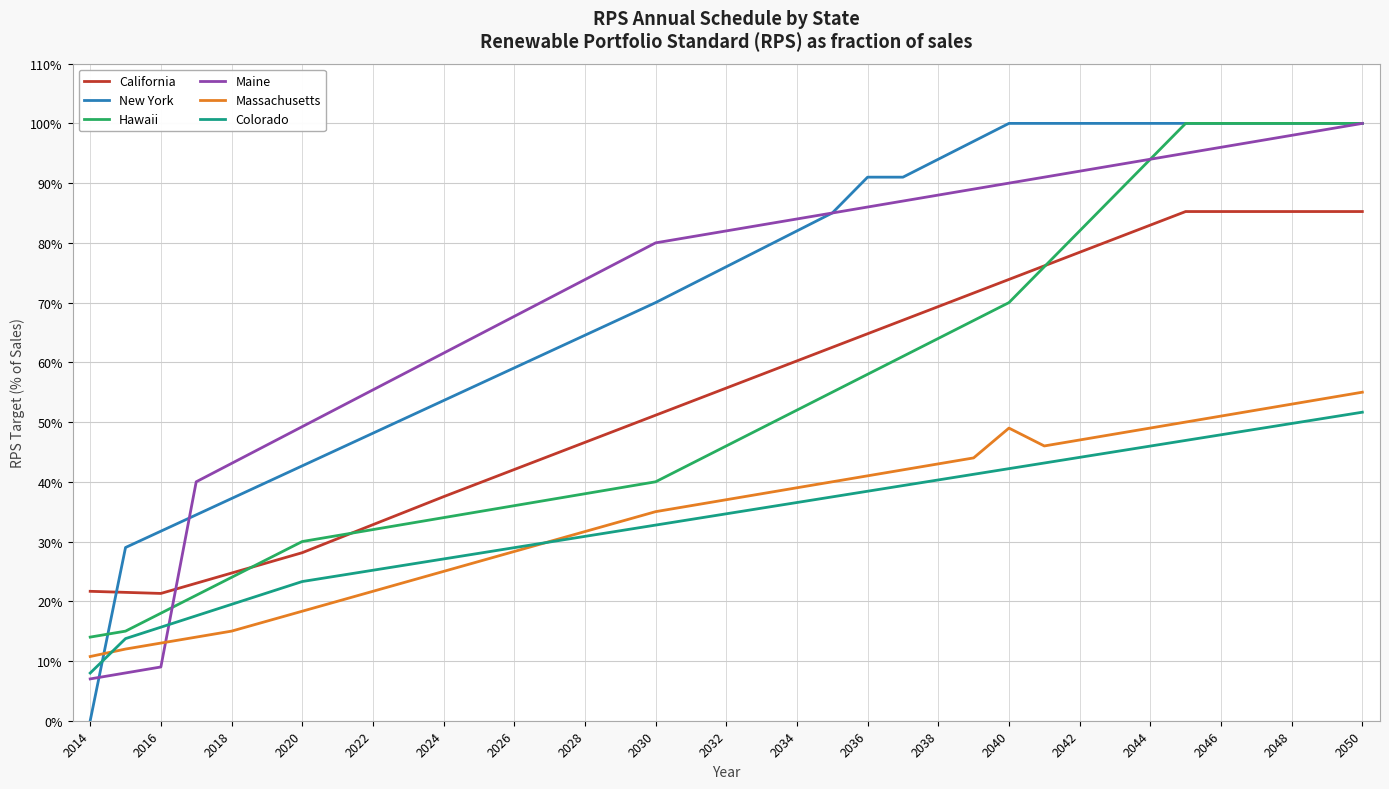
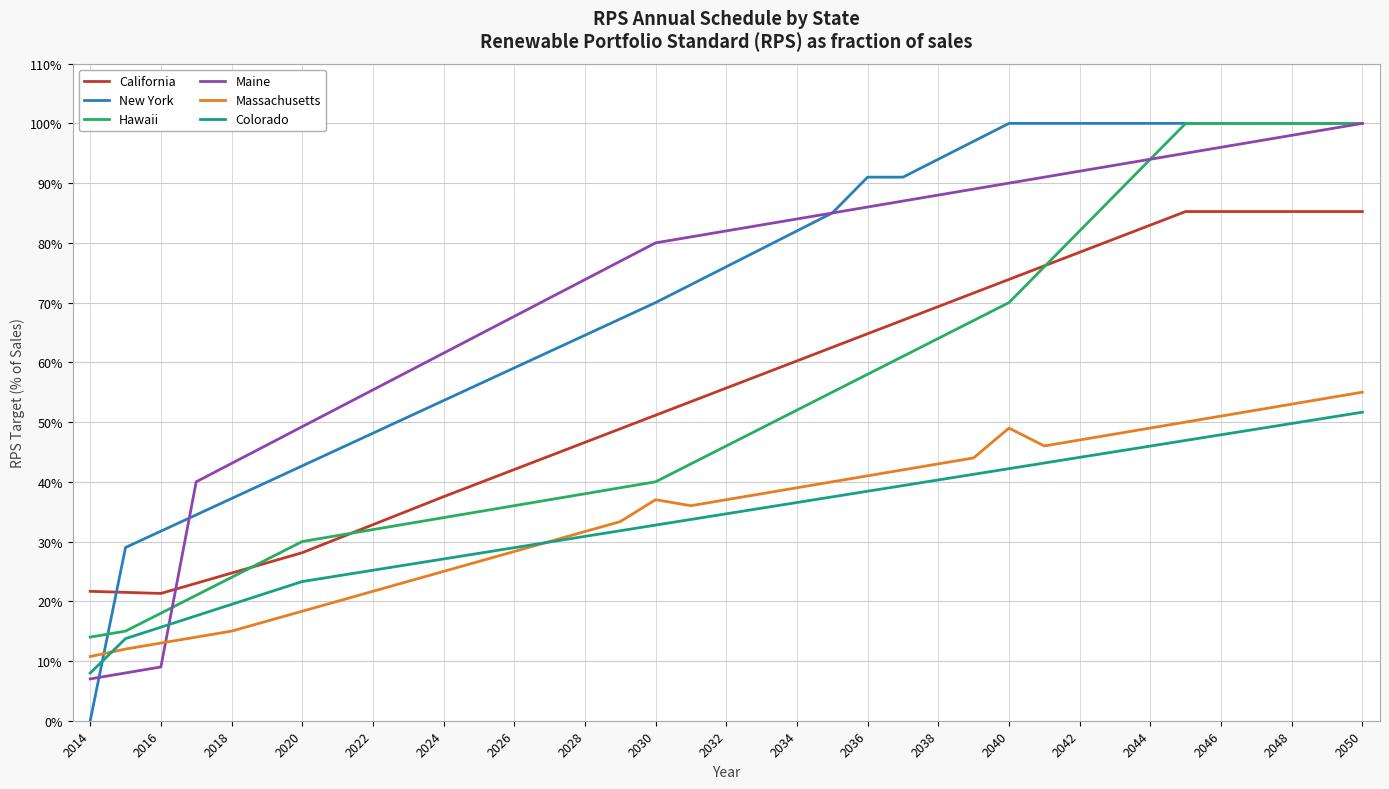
  {
    "California": {
      "2014": "22%",
      "2016": "21%",
      "2018": "25%",
      "2020": "28%",
      "2022": "33%",
      "2024": "38%",
      "2026": "42%",
      "2028": "47%",
      "2030": "51%",
      "2032": "56%",
      "2034": "60%",
      "2036": "65%",
      "2038": "69%",
      "2040": "74%",
      "2042": "78%",
      "2044": "83%",
      "2046": "85%",
      "2048": "85%",
      "2050": "85%"
    },
    "New York": {
      "2014": "0%",
      "2016": "32%",
      "2018": "37%",
      "2020": "43%",
      "2022": "48%",
      "2024": "54%",
      "2026": "59%",
      "2028": "65%",
      "2030": "70%",
      "2032": "76%",
      "2034": "82%",
      "2036": "91%",
      "2038": "94%",
      "2040": "100%",
      "2042": "100%",
      "2044": "100%"
    },
    "Maine": {
      "2014": "7%",
      "2016": "9%",
      "2018": "43%",
      "2020": "49%",
      "2022": "55%",
      "2024": "62%",
      "2026": "68%",
      "2028": "74%",
      "2030": "80%",
      "2032": "82%",
      "2034": "84%",
      "2036": "86%",
      "2038": "88%",
      "2040": "90%",
      "2042": "92%",
      "2046": "96%",
      "2048": "98%"
    },
    "Massachusetts": {
      "2014": "11%",
      "2016": "13%",
      "2018": "15%",
      "2020": "18%",
      "2022": "22%",
      "2024": "25%",
      "2026": "28%",
      "2028": "32%",
-     "2030": "35%",
+     "2030": "37%",
      "2032": "37%",
      "2034": "39%",
      "2036": "41%",
      "2038": "43%",
      "2040": "49%",
      "2042": "47%",
      "2044": "49%",
      "2046": "51%",
      "2048": "53%",
      "2050": "55%"
    }
  }
